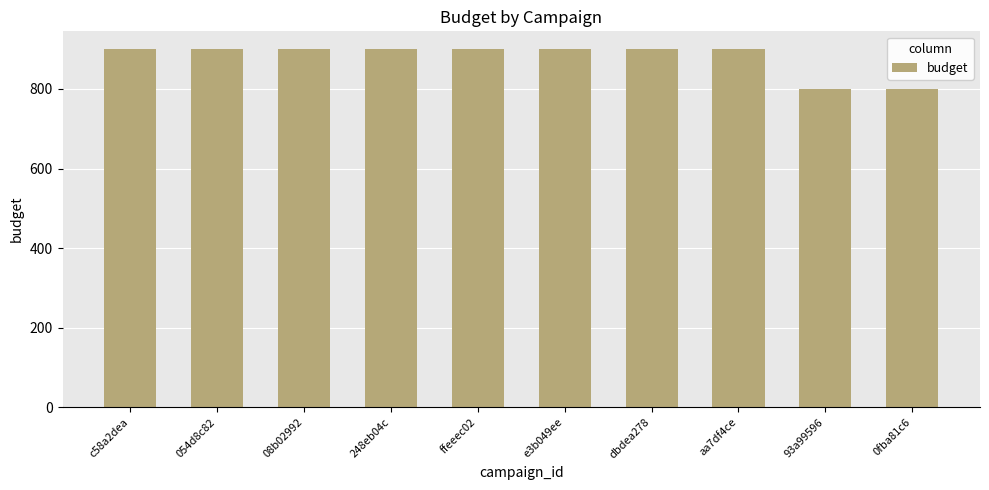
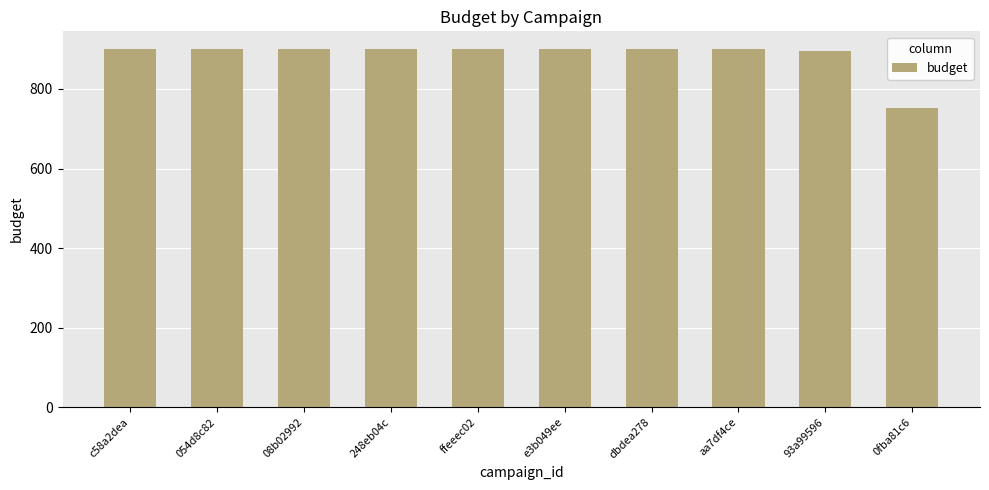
  {
    "c58a2dea": 900,
    "054d8c82": 900,
    "08b02992": 900,
    "248eb04c": 900,
    "ffeeec02": 900,
    "e3b049ee": 900,
    "dbdea278": 900,
    "aa7df4ce": 900,
-   "93a99596": 800,
-   "0fba81c6": 800
+   "93a99596": 900,
+   "0fba81c6": 750
  }
